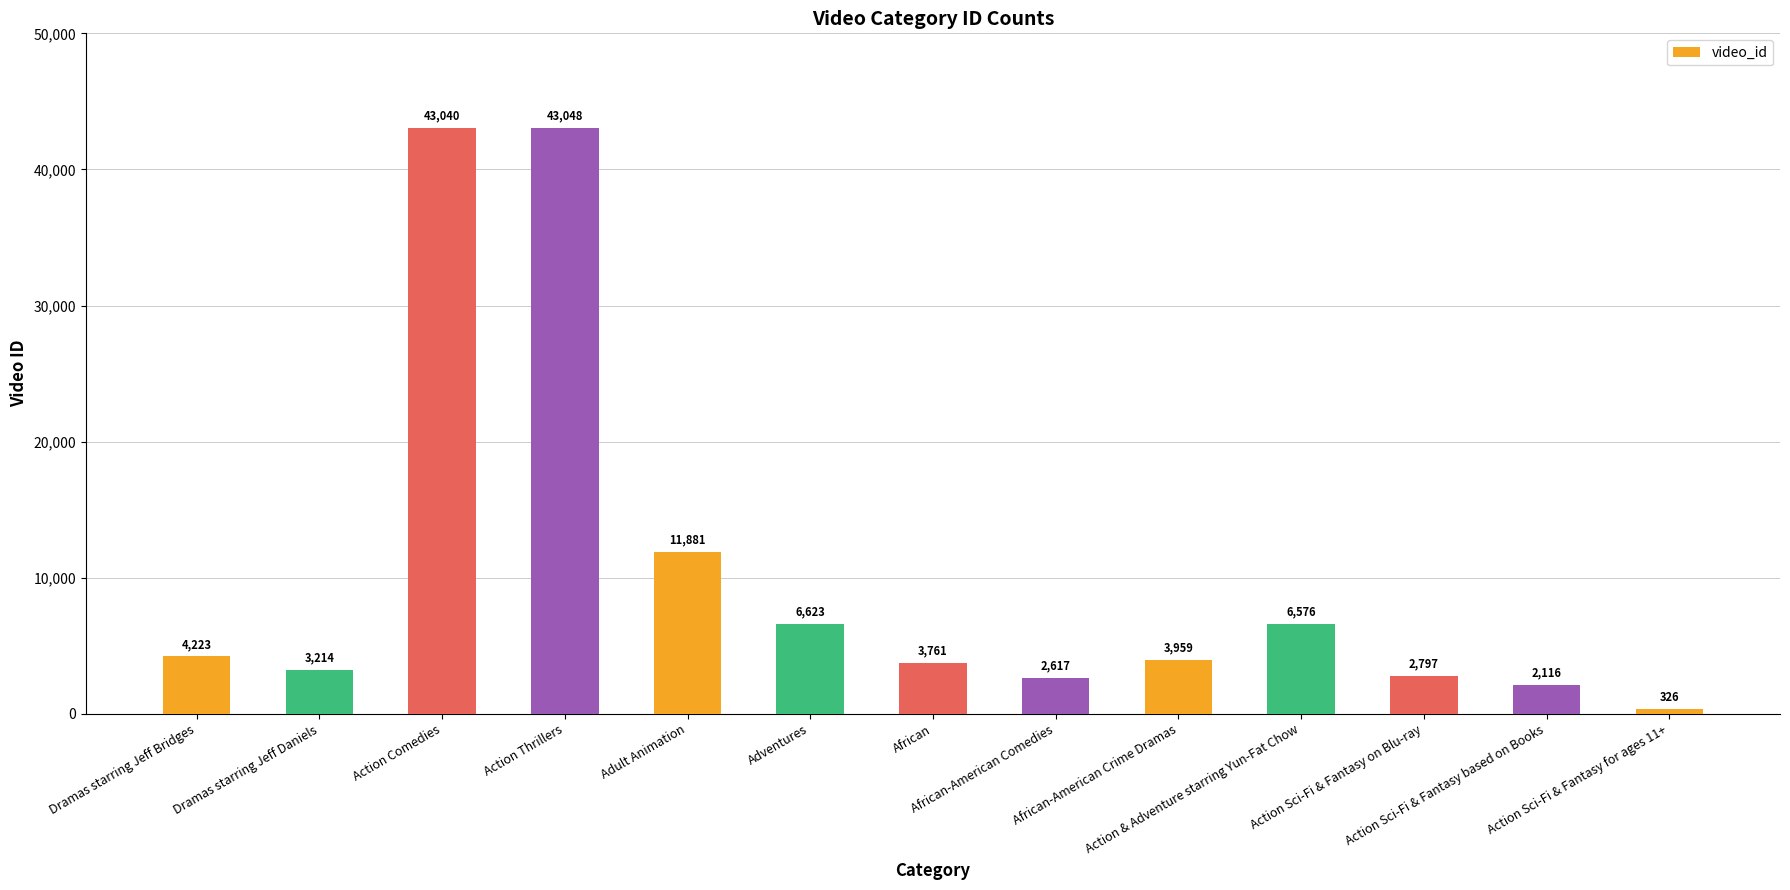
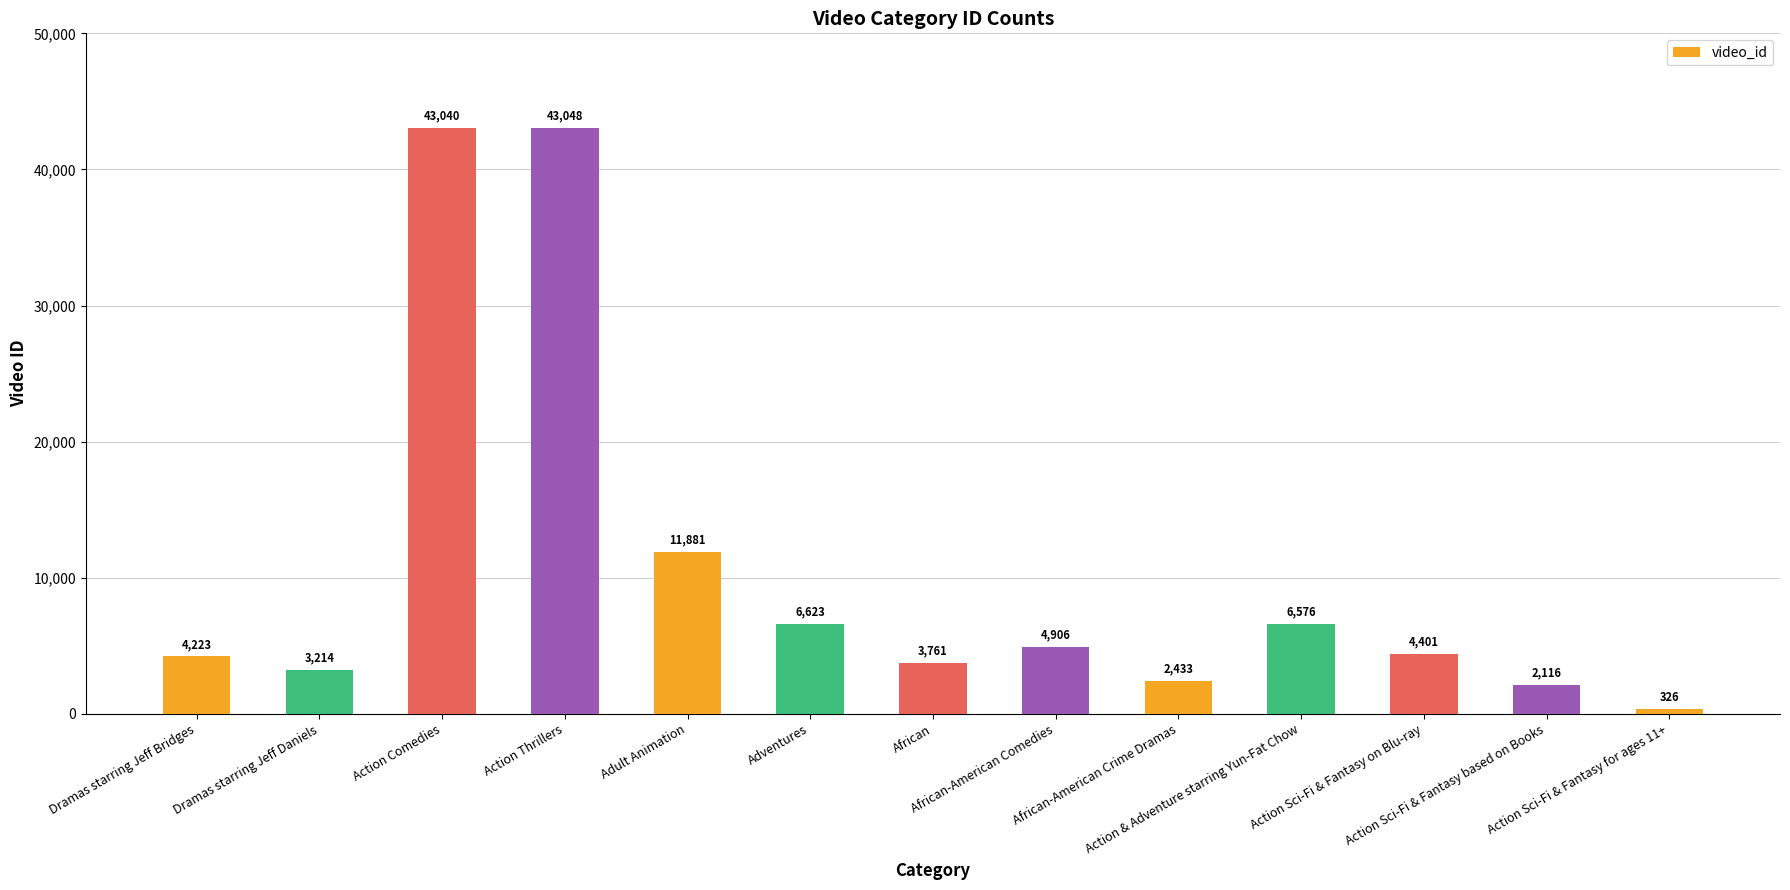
  {
    "Dramas starring Jeff Bridges": "4,223",
    "Dramas starring Jeff Daniels": "3,214",
    "Action Comedies": "43,040",
    "Action Thrillers": "43,048",
    "Adult Animation": "11,881",
    "African": "3,761",
-   "African-American Comedies": "2,617",
-   "African-American Crime Dramas": "3,959",
-   "Action Sci-Fi & Fantasy on Blu-ray": "2,797",
+   "African-American Comedies": "4,906",
+   "African-American Crime Dramas": "2,433",
+   "Action Sci-Fi & Fantasy on Blu-ray": "4,401",
    "Action Sci-Fi & Fantasy based on Books": "2,116"
  }
